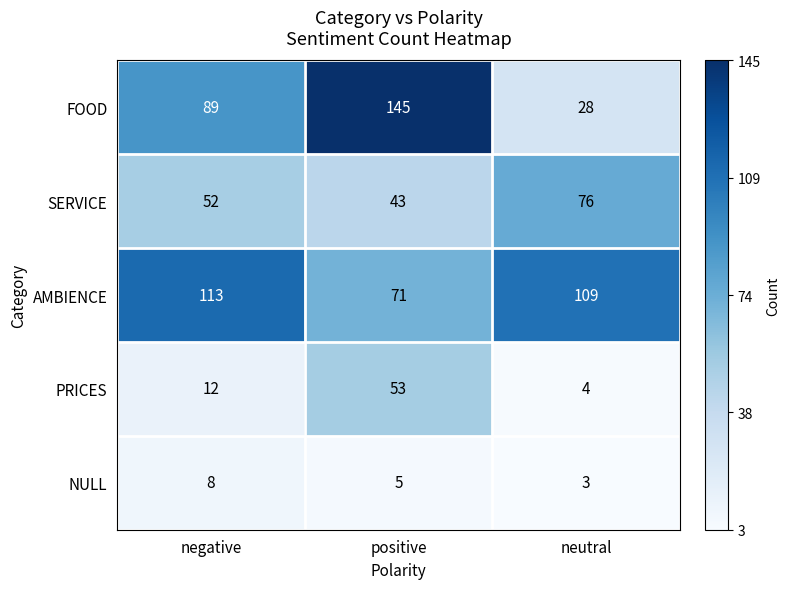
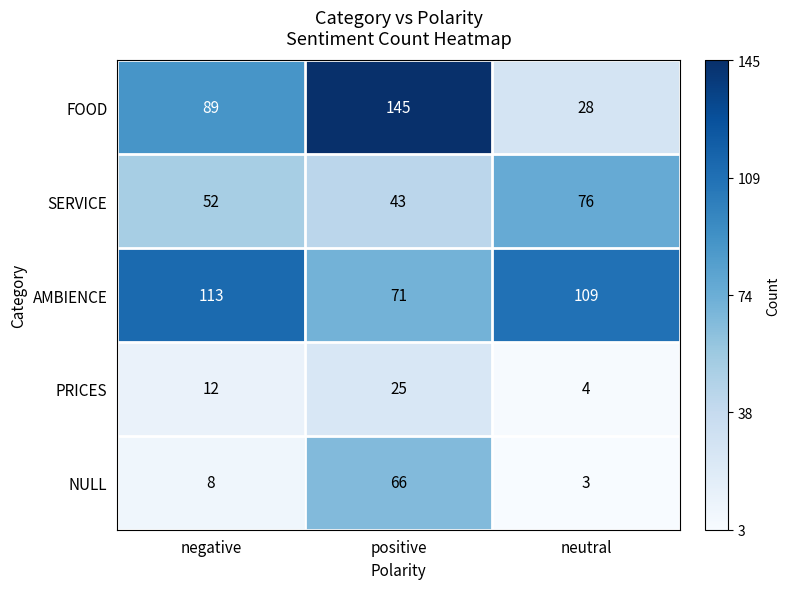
  {
    "FOOD": {
      "negative": 89,
      "positive": 145,
      "neutral": 28
    },
    "SERVICE": {
      "negative": 52,
      "positive": 43,
      "neutral": 76
    },
    "AMBIENCE": {
      "negative": 113,
      "positive": 71,
      "neutral": 109
    },
    "PRICES": {
      "negative": 12,
-     "positive": 53,
+     "positive": 25,
      "neutral": 4
    },
    "NULL": {
      "negative": 8,
-     "positive": 5,
+     "positive": 66,
      "neutral": 3
    }
  }
